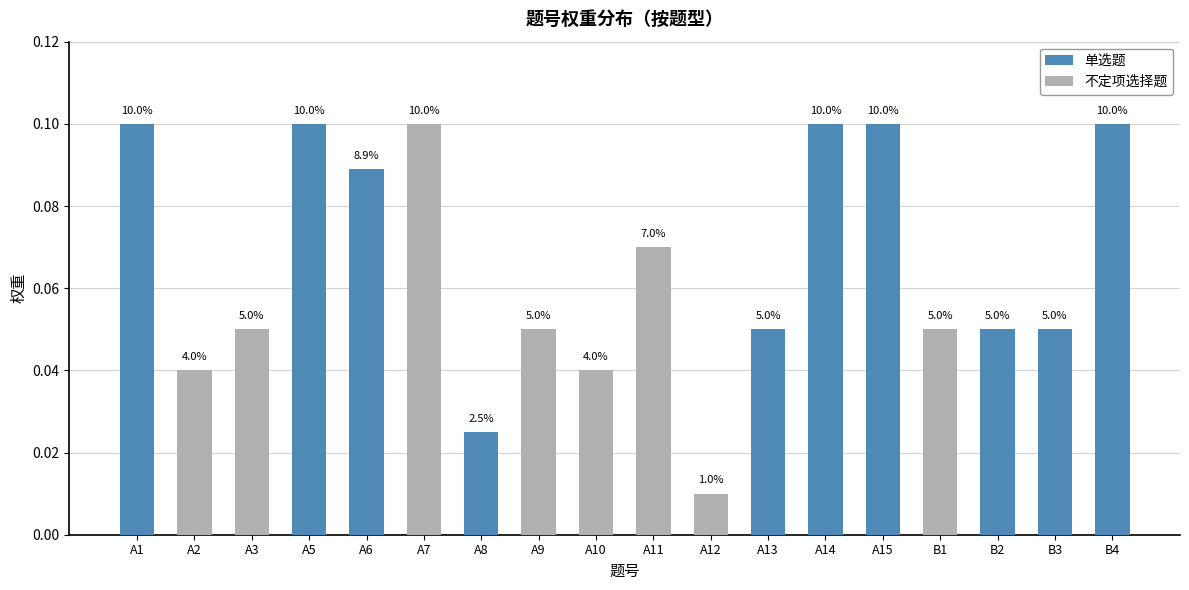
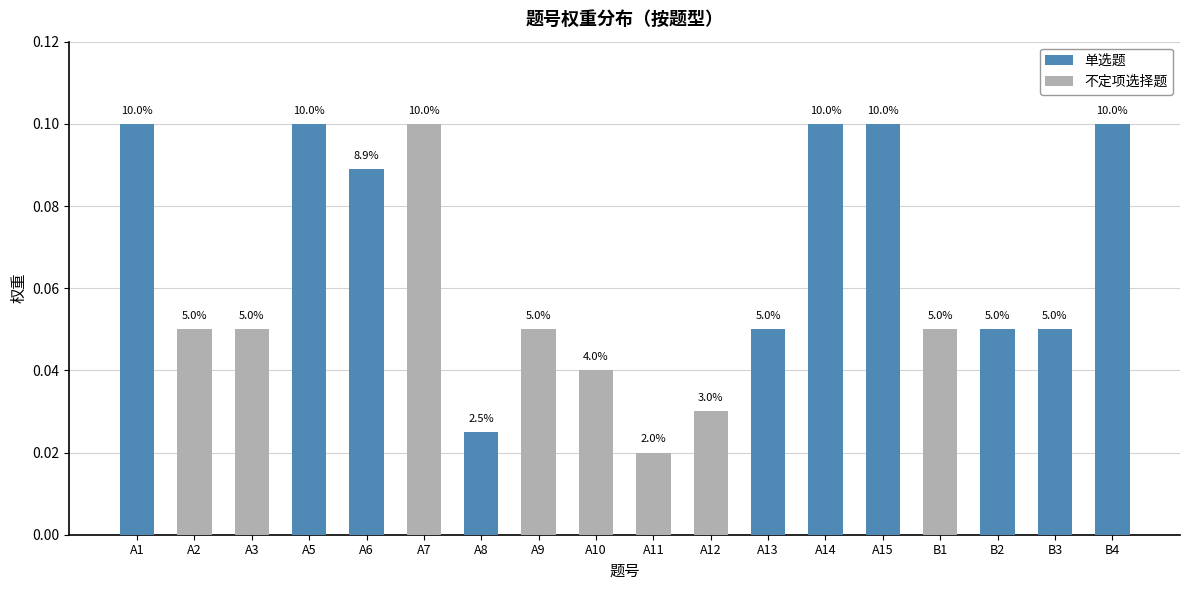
  {
    "单选题": {
      "A1": "10.0%",
      "A5": "10.0%",
      "A6": "8.9%",
      "A8": "2.5%",
      "A13": "5.0%",
      "A14": "10.0%",
      "A15": "10.0%",
      "B2": "5.0%",
      "B3": "5.0%",
      "B4": "10.0%"
    },
    "不定项选择题": {
-     "A2": "4.0%",
+     "A2": "5.0%",
      "A3": "5.0%",
      "A7": "10.0%",
      "A9": "5.0%",
      "A10": "4.0%",
-     "A11": "7.0%",
-     "A12": "1.0%",
+     "A11": "2.0%",
+     "A12": "3.0%",
      "B1": "5.0%"
    }
  }
